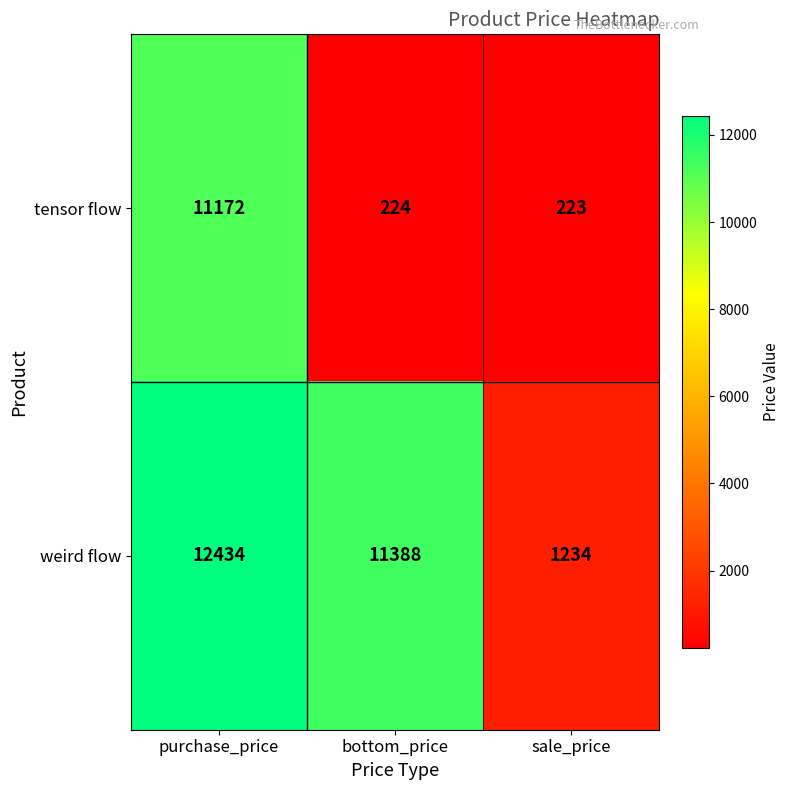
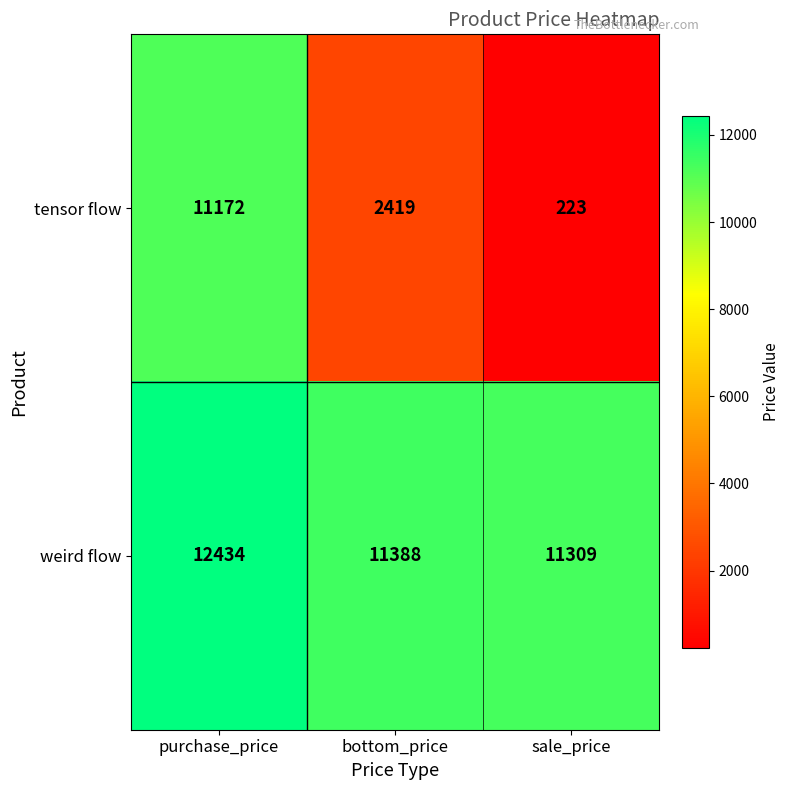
  {
    "tensor flow": {
      "purchase_price": 11172,
-     "bottom_price": 224,
+     "bottom_price": 2419,
      "sale_price": 223
    },
    "weird flow": {
      "purchase_price": 12434,
      "bottom_price": 11388,
-     "sale_price": 1234
+     "sale_price": 11309
    }
  }
